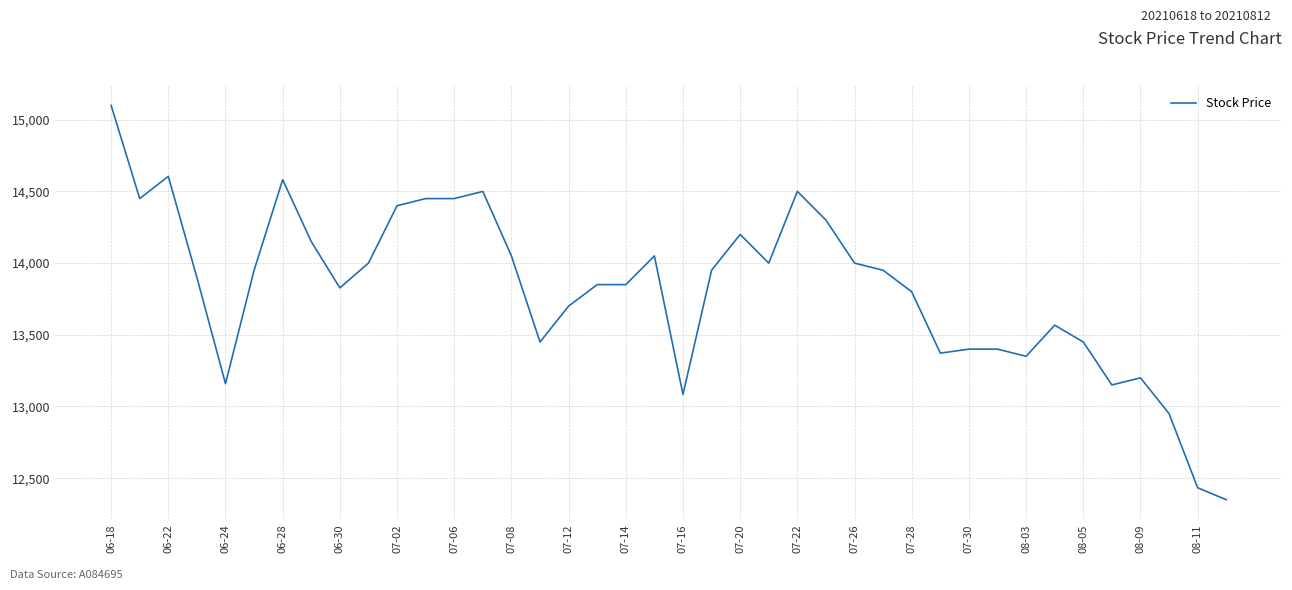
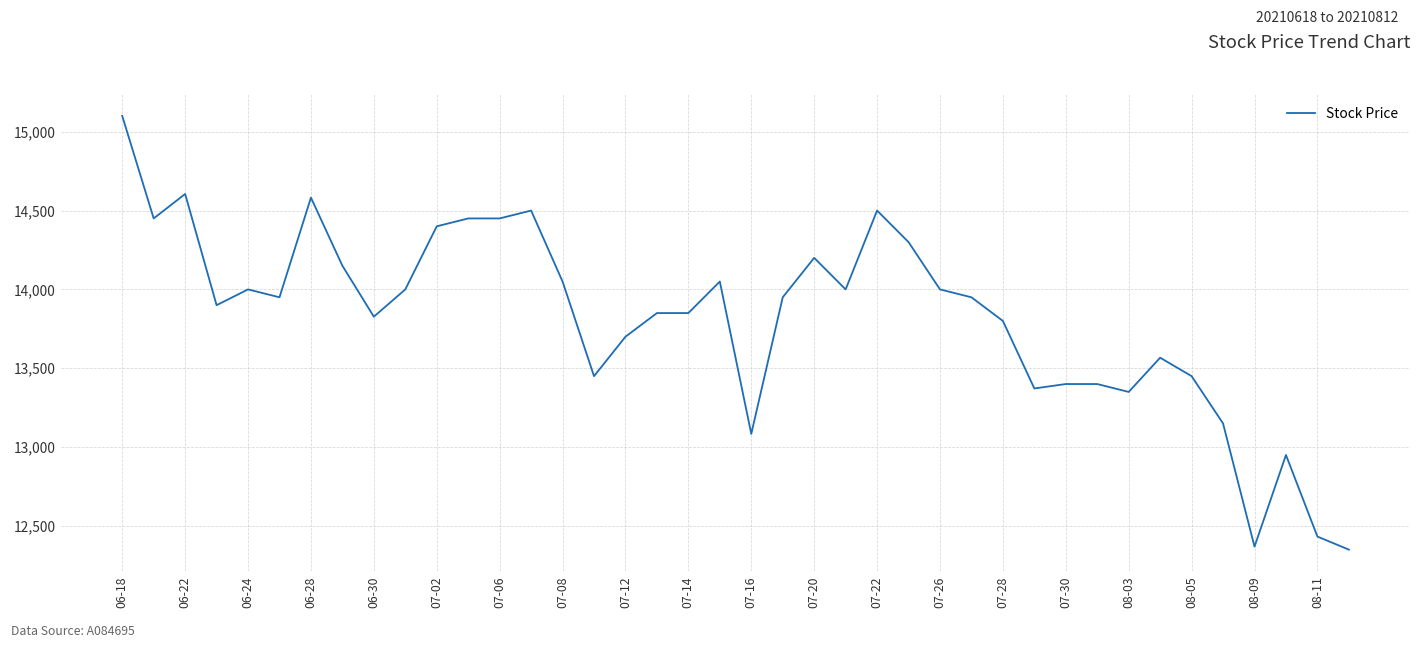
  {
    "06-18": "15,100",
    "06-22": "14,610",
-   "06-24": "13,160",
+   "06-24": "14,000",
    "06-28": "14,580",
    "06-30": "13,830",
    "07-02": "14,400",
    "07-06": "14,450",
    "07-08": "14,050",
    "07-12": "13,700",
    "07-14": "13,850",
    "07-16": "13,080",
    "07-20": "14,200",
    "07-22": "14,500",
    "07-26": "14,000",
    "07-28": "13,800",
    "07-30": "13,400",
    "08-03": "13,350",
    "08-05": "13,450",
-   "08-09": "13,200",
+   "08-09": "12,370",
    "08-11": "12,430"
  }
